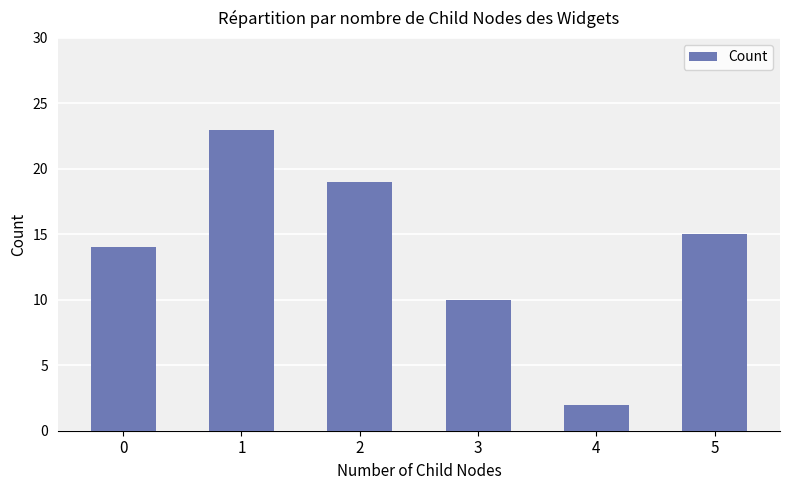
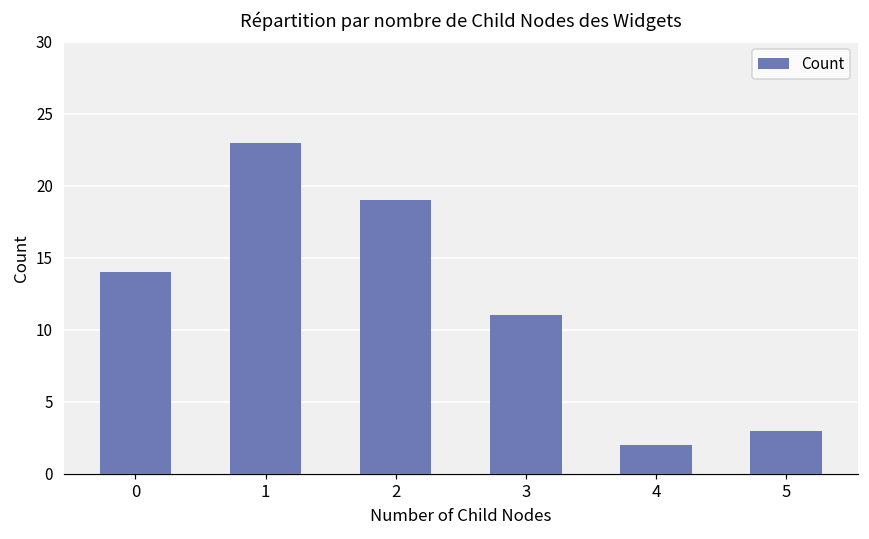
  {
    "0": 14,
    "1": 23,
    "2": 19,
-   "3": 10,
+   "3": 11,
    "4": 2,
-   "5": 15
+   "5": 3
  }
